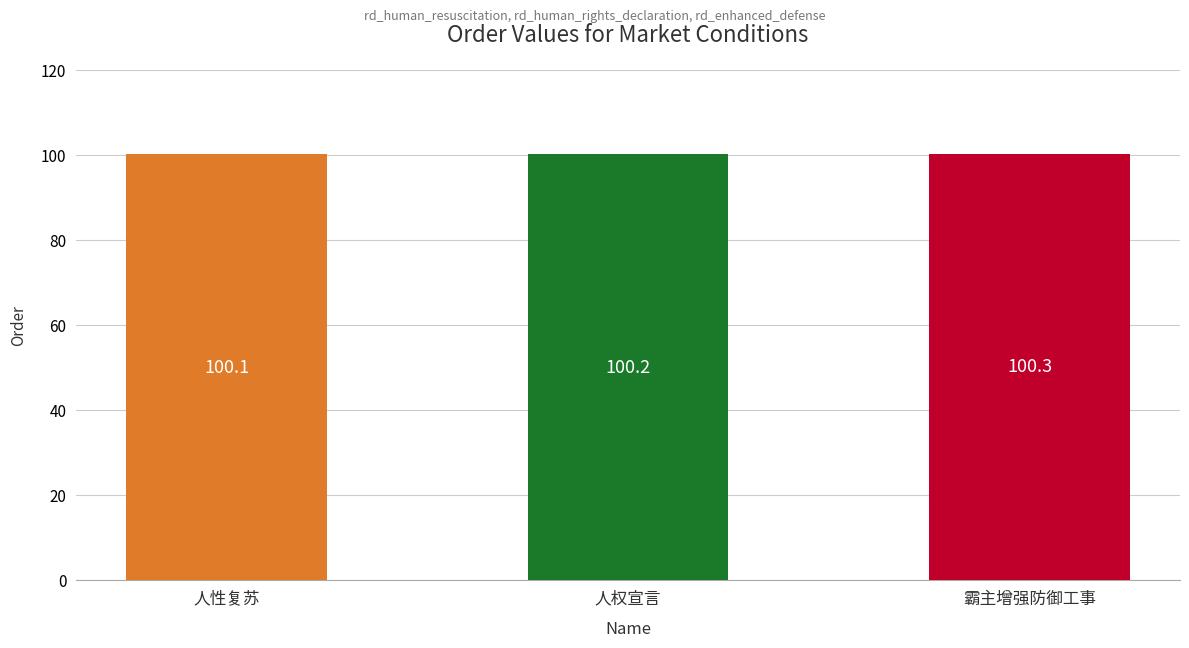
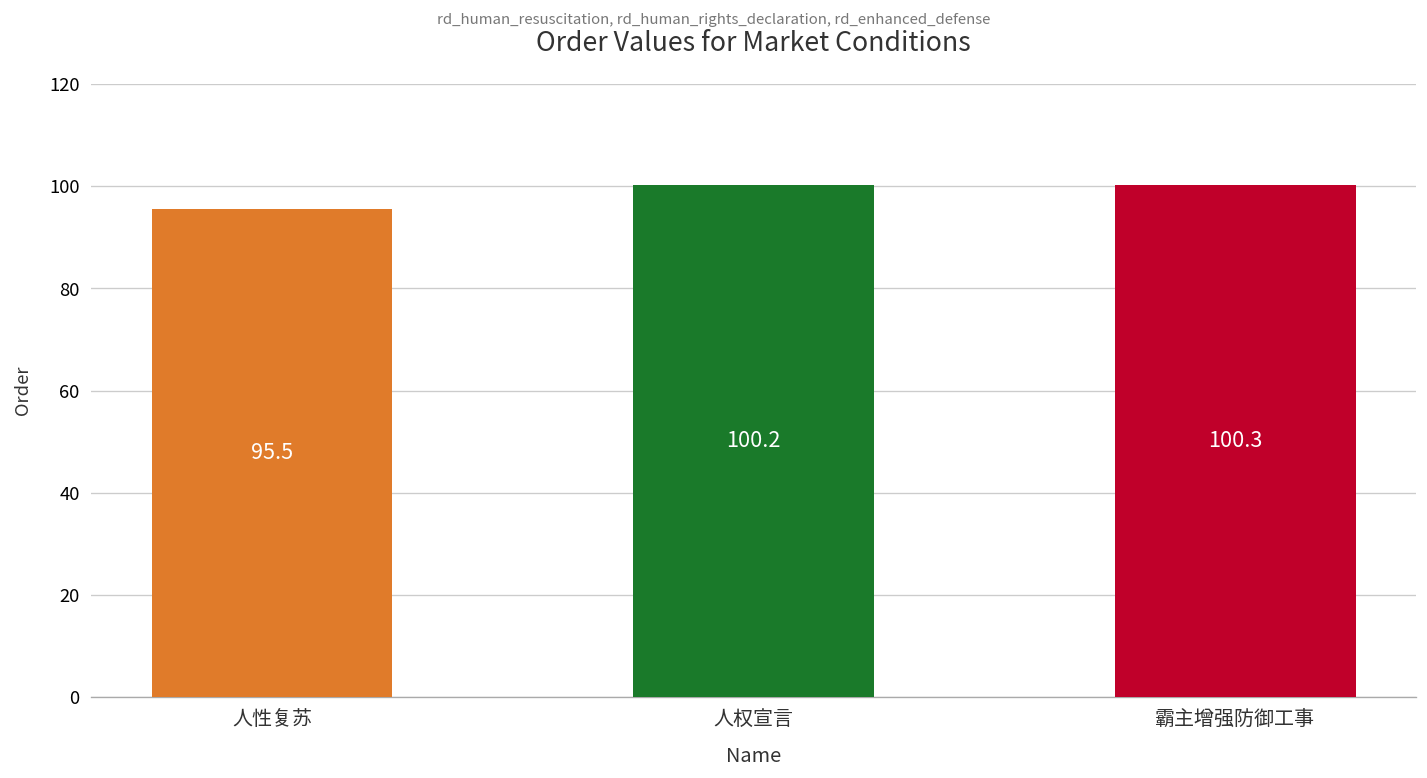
  {
-   "人性复苏": 100.1,
+   "人性复苏": 95.5,
    "人权宣言": 100.2,
    "霸主增强防御工事": 100.3
  }
